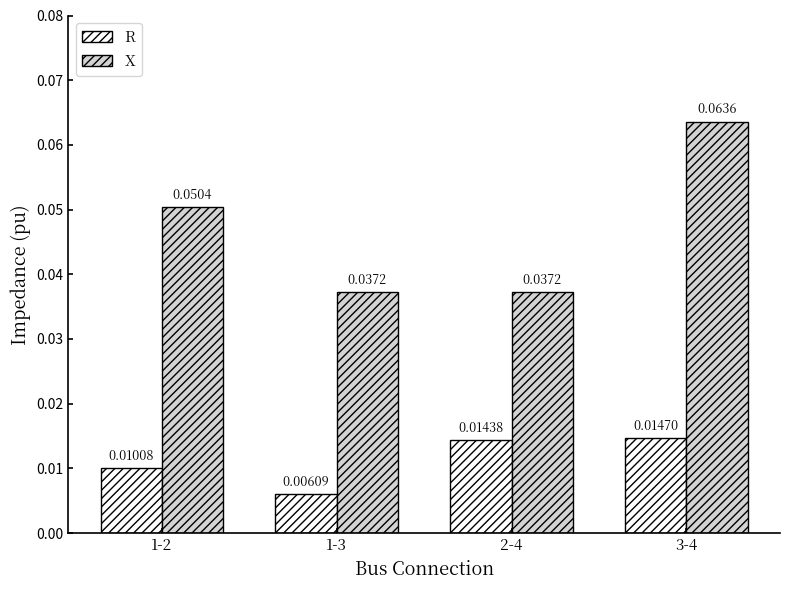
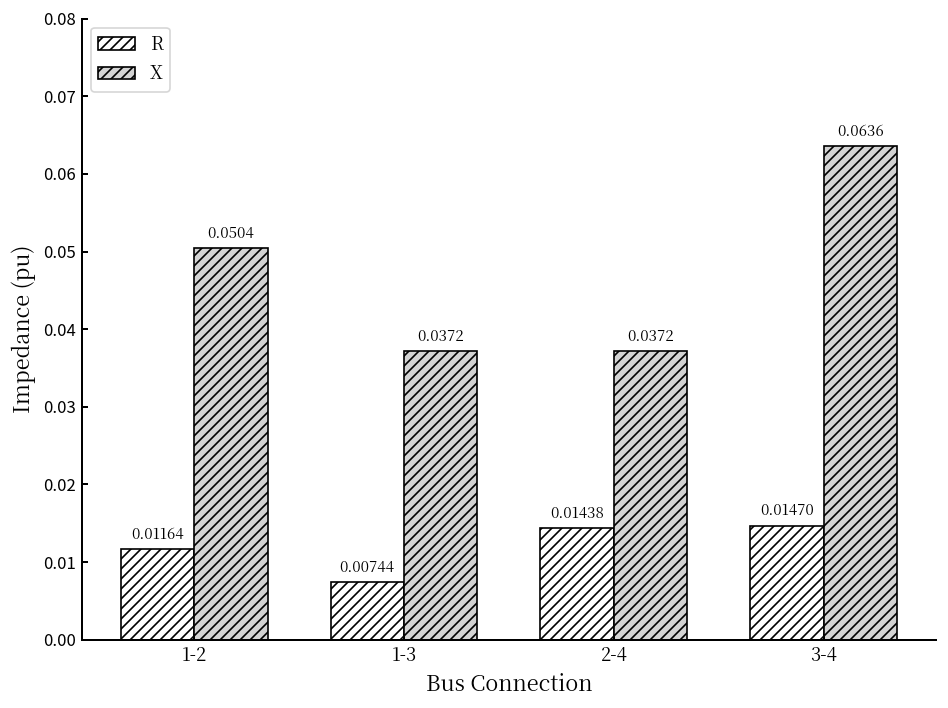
  {
    "R": {
-     "1-2": 0.01008,
-     "1-3": 0.00609,
+     "1-2": 0.01164,
+     "1-3": 0.00744,
      "2-4": 0.01438,
      "3-4": 0.01470
    },
    "X": {
      "1-2": 0.0504,
      "1-3": 0.0372,
      "2-4": 0.0372,
      "3-4": 0.0636
    }
  }
